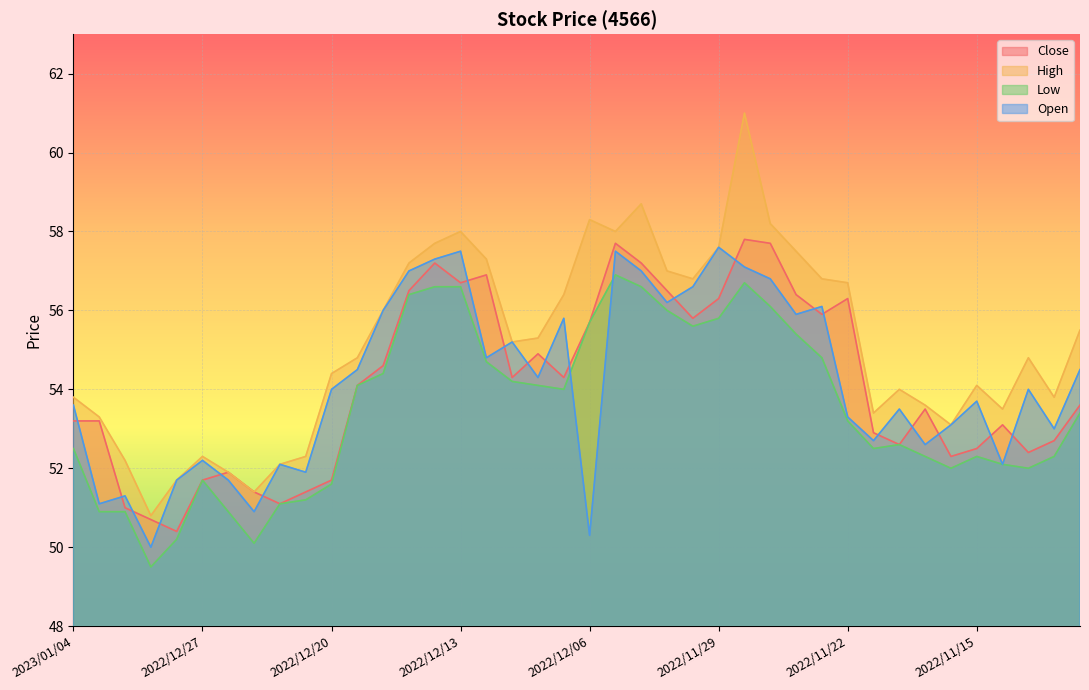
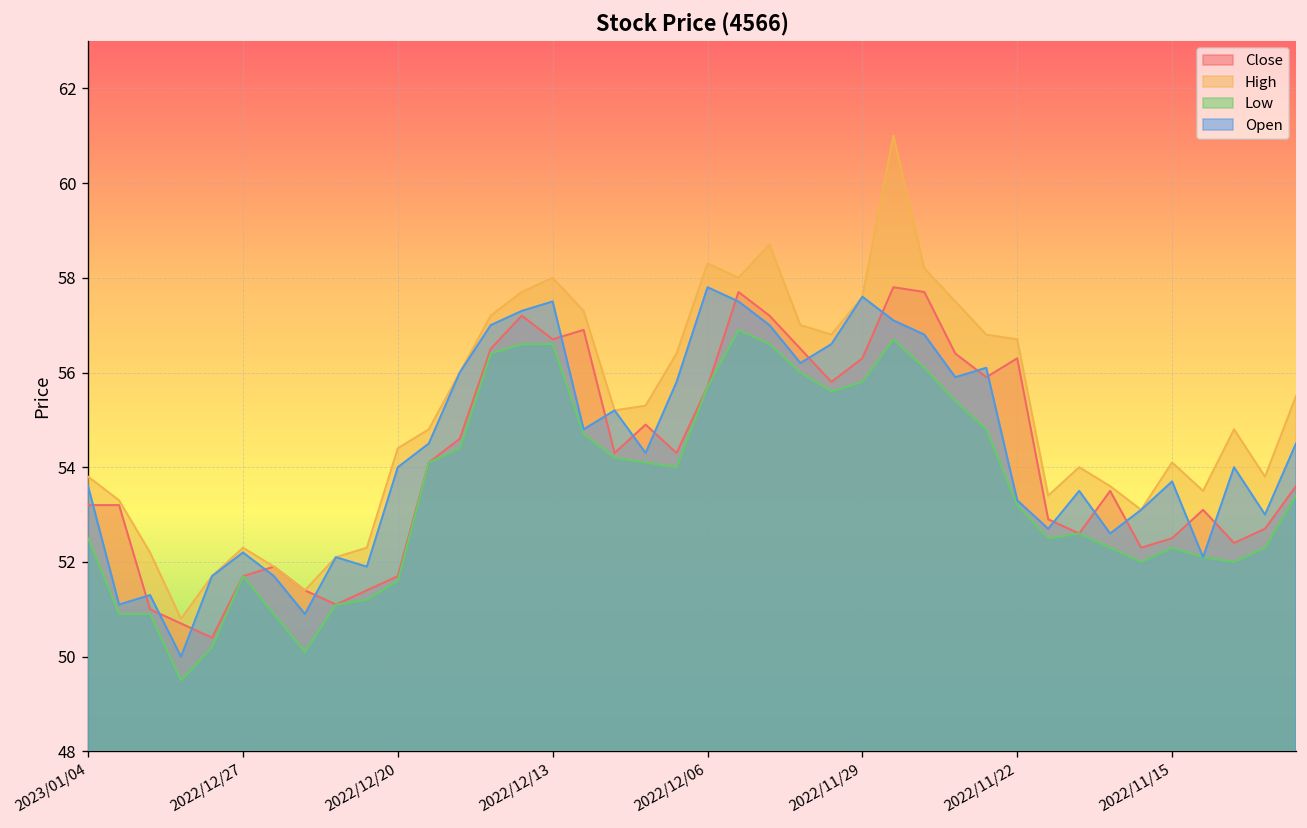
  {
    "Close": {
      "2023/01/04": 53.2,
      "2022/12/20": 51.7,
      "2022/12/13": 56.7,
      "2022/11/29": 56.3,
      "2022/11/22": 56.3,
      "2022/11/15": 52.5
    },
    "High": {
      "2023/01/04": 53.8,
      "2022/12/27": 52.3,
      "2022/12/20": 54.4,
      "2022/12/13": 58.0,
      "2022/12/06": 58.3,
      "2022/11/22": 56.7,
      "2022/11/15": 54.1
    },
    "Low": {
      "2023/01/04": 52.5,
      "2022/12/20": 51.6,
      "2022/12/13": 56.6,
      "2022/11/29": 55.8,
      "2022/11/22": 53.2,
      "2022/11/15": 52.3
    },
    "Open": {
      "2023/01/04": 53.6,
      "2022/12/27": 52.2,
      "2022/12/20": 54.0,
      "2022/12/13": 57.5,
-     "2022/12/06": 50.3,
+     "2022/12/06": 57.8,
      "2022/11/22": 53.3,
      "2022/11/15": 53.7
    }
  }
